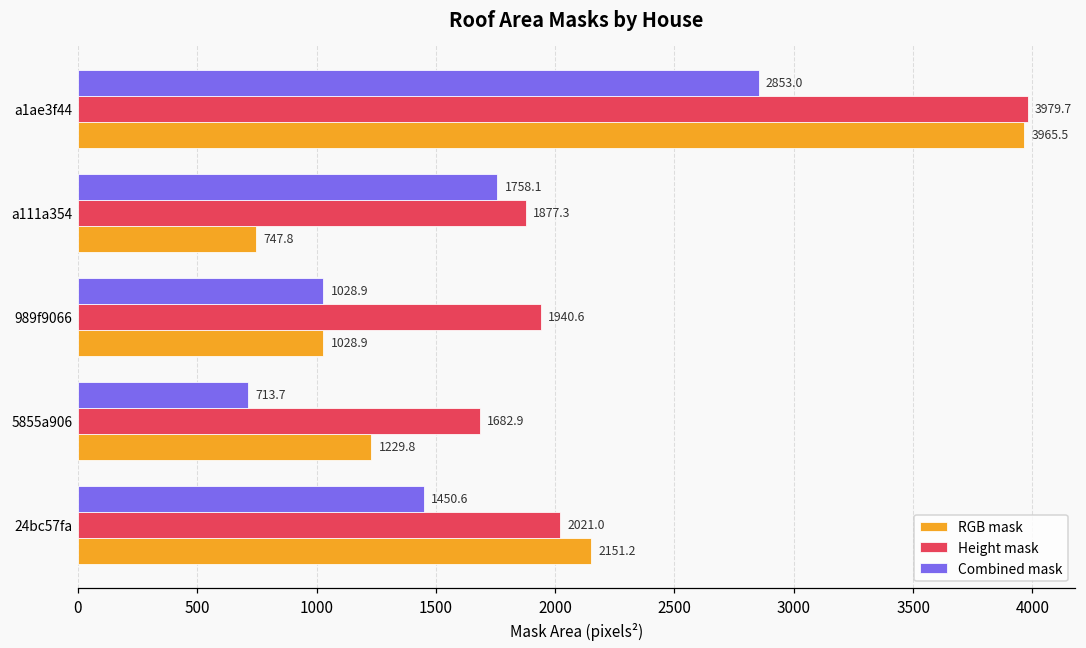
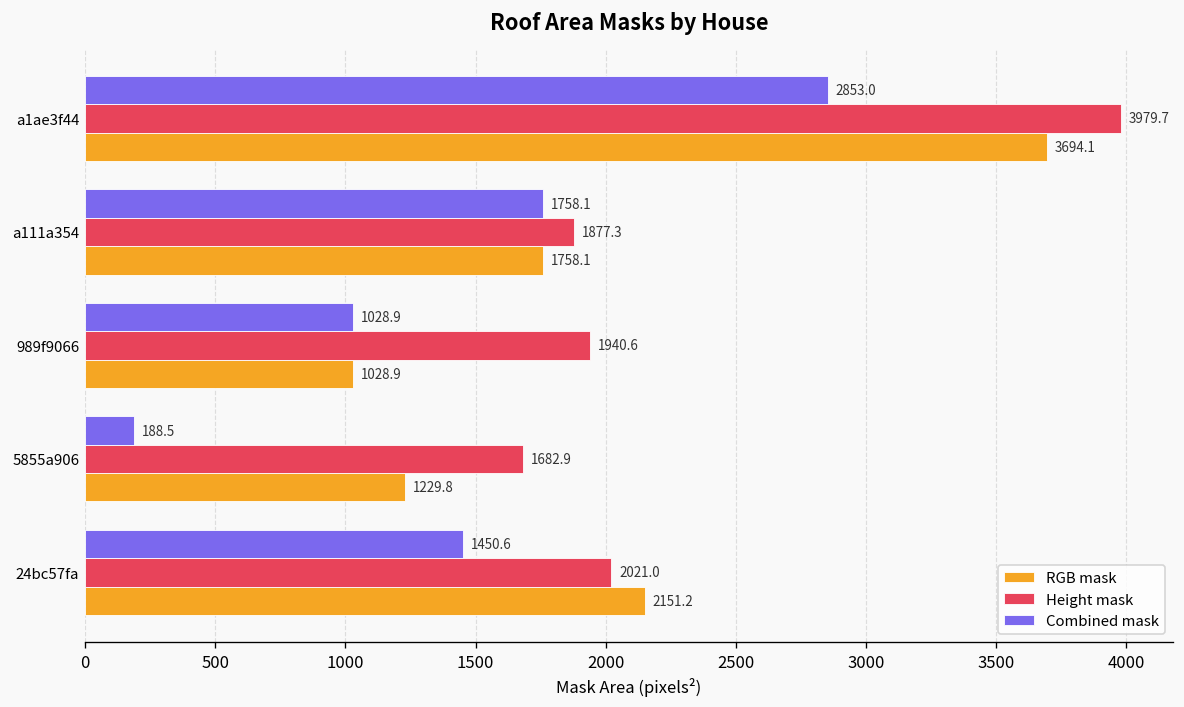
  {
    "RGB mask": {
-     "a1ae3f44": 3965.5,
-     "a111a354": 747.8,
+     "a1ae3f44": 3694.1,
+     "a111a354": 1758.1,
      "989f9066": 1028.9,
      "5855a906": 1229.8,
      "24bc57fa": 2151.2
    },
    "Height mask": {
      "a1ae3f44": 3979.7,
      "a111a354": 1877.3,
      "989f9066": 1940.6,
      "5855a906": 1682.9,
      "24bc57fa": 2021.0
    },
    "Combined mask": {
      "a1ae3f44": 2853.0,
      "a111a354": 1758.1,
      "989f9066": 1028.9,
-     "5855a906": 713.7,
+     "5855a906": 188.5,
      "24bc57fa": 1450.6
    }
  }
